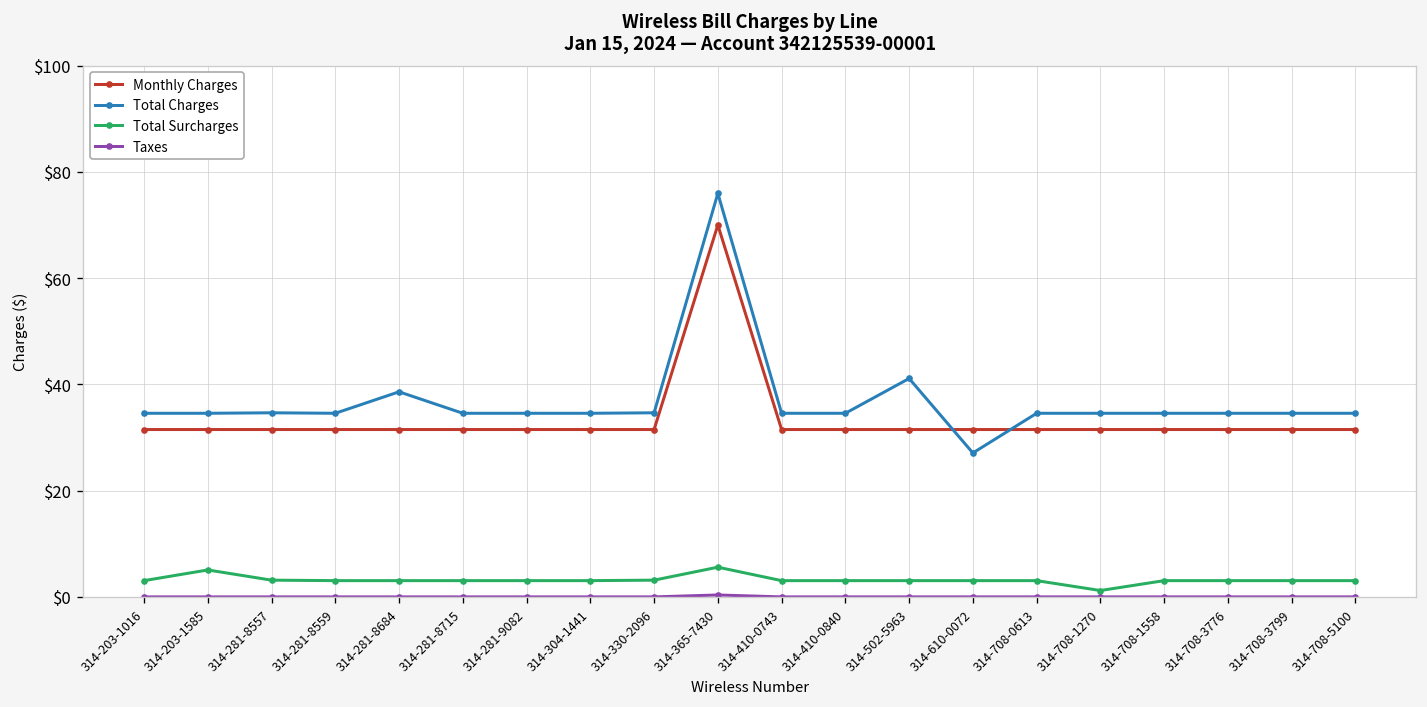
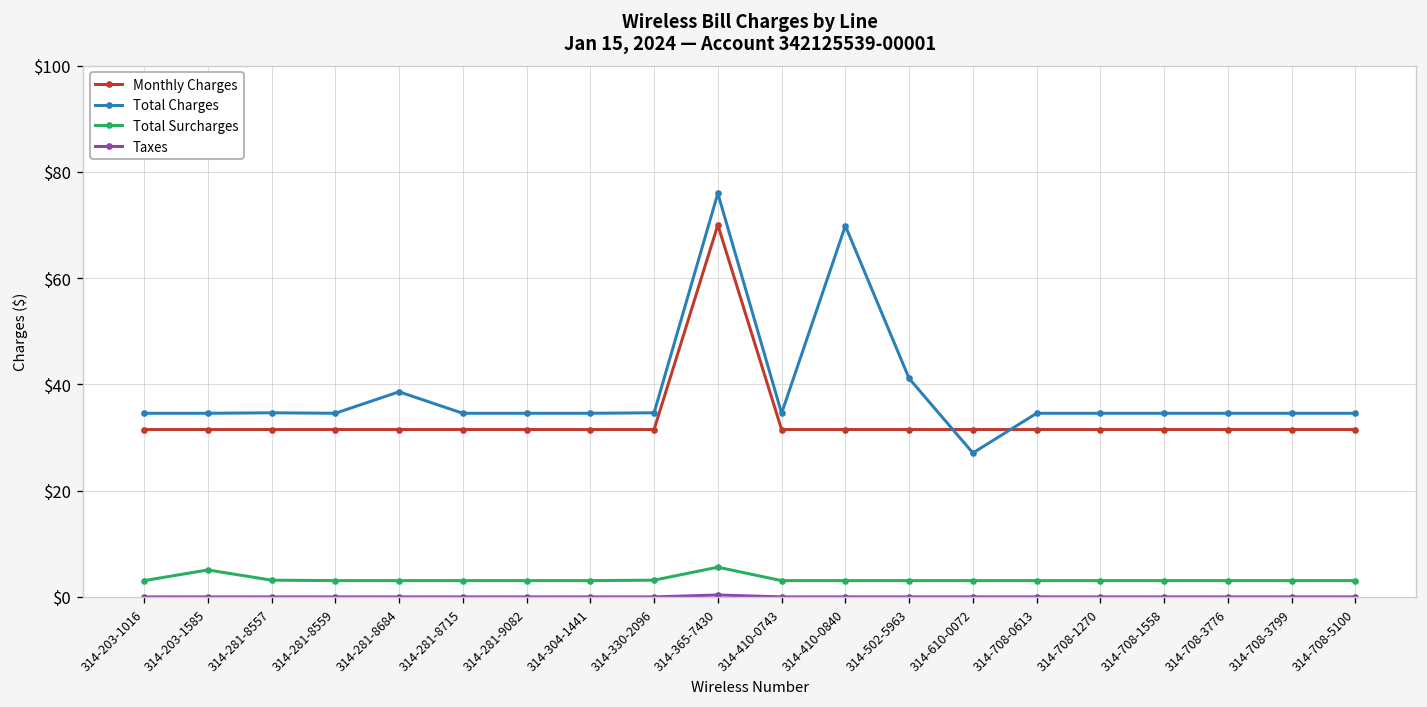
  {
    "Monthly Charges": {
      "314-203-1016": "$32",
      "314-203-1585": "$32",
      "314-281-8557": "$32",
      "314-281-8559": "$32",
      "314-281-8684": "$32",
      "314-281-8715": "$32",
      "314-281-9082": "$32",
      "314-304-1441": "$32",
      "314-330-2096": "$32",
      "314-365-7430": "$70",
      "314-410-0743": "$32",
      "314-410-0840": "$32",
      "314-502-5963": "$32",
      "314-610-0072": "$32",
      "314-708-0613": "$32",
      "314-708-1270": "$32",
      "314-708-1558": "$32",
      "314-708-3776": "$32",
      "314-708-3799": "$32",
      "314-708-5100": "$32"
    },
    "Total Charges": {
      "314-203-1016": "$35",
      "314-203-1585": "$35",
      "314-281-8557": "$35",
      "314-281-8559": "$35",
      "314-281-8684": "$39",
      "314-281-8715": "$35",
      "314-281-9082": "$35",
      "314-304-1441": "$35",
      "314-330-2096": "$35",
      "314-365-7430": "$76",
      "314-410-0743": "$35",
-     "314-410-0840": "$35",
+     "314-410-0840": "$70",
      "314-502-5963": "$41",
      "314-610-0072": "$27",
      "314-708-0613": "$35",
      "314-708-1270": "$35",
      "314-708-1558": "$35",
      "314-708-3776": "$35",
      "314-708-3799": "$35",
      "314-708-5100": "$35"
    },
    "Total Surcharges": {
      "314-203-1016": "$3",
      "314-203-1585": "$5",
      "314-281-8557": "$3",
      "314-281-8559": "$3",
      "314-281-8684": "$3",
      "314-281-8715": "$3",
      "314-281-9082": "$3",
      "314-304-1441": "$3",
      "314-330-2096": "$3",
      "314-365-7430": "$6",
      "314-410-0743": "$3",
      "314-410-0840": "$3",
      "314-502-5963": "$3",
      "314-610-0072": "$3",
      "314-708-0613": "$3",
-     "314-708-1270": "$1",
+     "314-708-1270": "$3",
      "314-708-1558": "$3",
      "314-708-3776": "$3",
      "314-708-3799": "$3",
      "314-708-5100": "$3"
    },
    "Taxes": {
      "314-203-1016": "$0",
      "314-203-1585": "$0",
      "314-281-8557": "$0",
      "314-281-8559": "$0",
      "314-281-8684": "$0",
      "314-281-8715": "$0",
      "314-281-9082": "$0",
      "314-304-1441": "$0",
      "314-330-2096": "$0",
      "314-365-7430": "$0",
      "314-410-0743": "$0",
      "314-410-0840": "$0",
      "314-502-5963": "$0",
      "314-610-0072": "$0",
      "314-708-0613": "$0",
      "314-708-1270": "$0",
      "314-708-1558": "$0",
      "314-708-3776": "$0",
      "314-708-3799": "$0",
      "314-708-5100": "$0"
    }
  }
